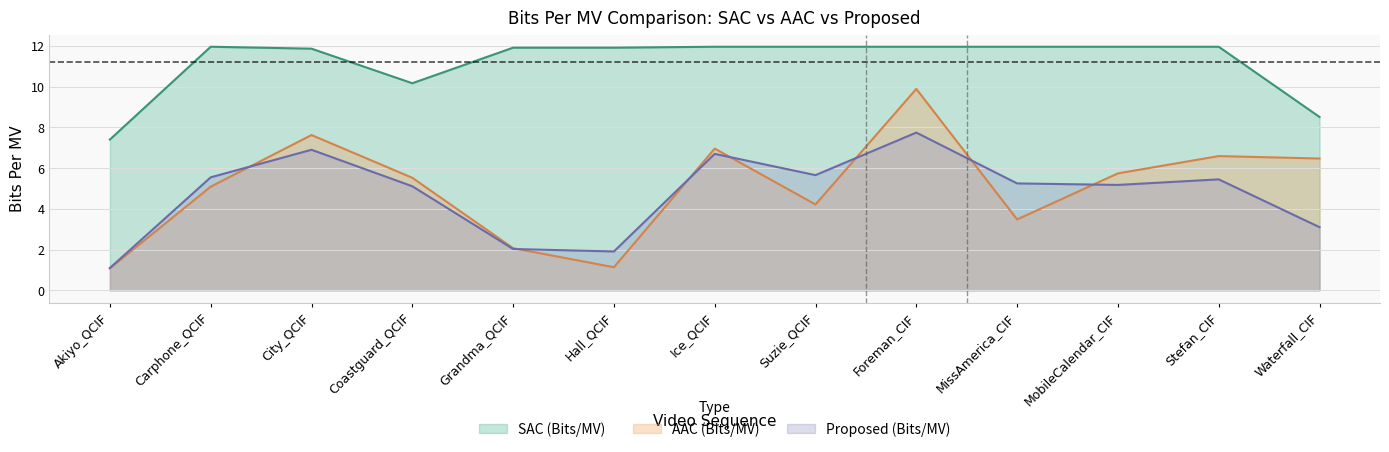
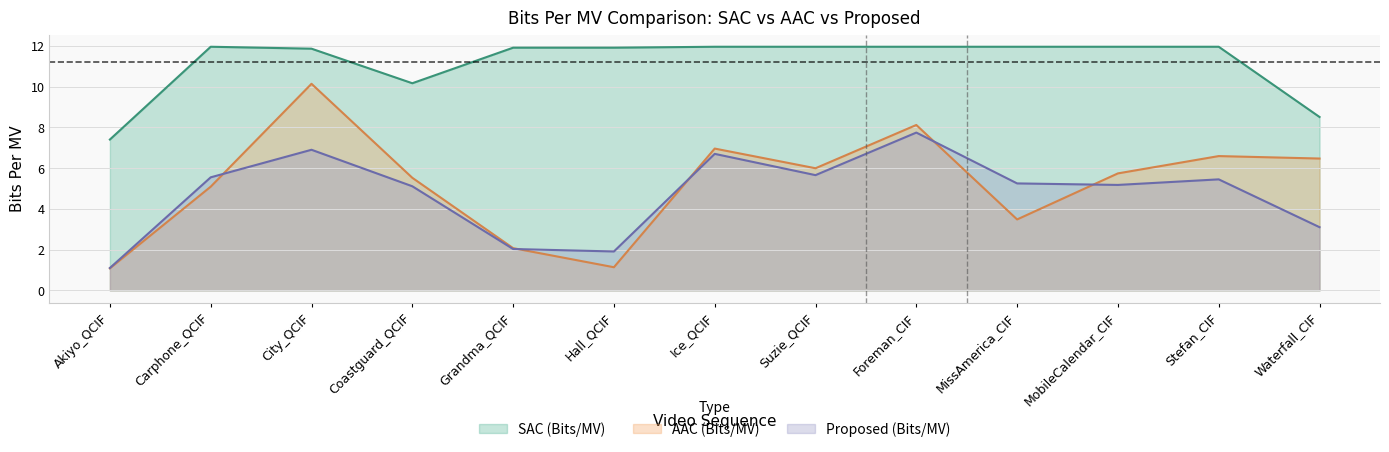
  {
    "AAC (Bits/MV)": {
      "Carphone_QCIF": 5.1,
-     "City_QCIF": 7.6,
+     "City_QCIF": 10.1,
      "Coastguard_QCIF": 5.5,
      "Hall_QCIF": 1.1,
      "Ice_QCIF": 7.0,
-     "Suzie_QCIF": 4.2,
-     "Foreman_CIF": 9.9,
+     "Suzie_QCIF": 6.0,
+     "Foreman_CIF": 8.1,
      "MissAmerica_CIF": 3.5,
      "MobileCalendar_CIF": 5.7,
      "Stefan_CIF": 6.6,
      "Waterfall_CIF": 6.5
    }
  }
